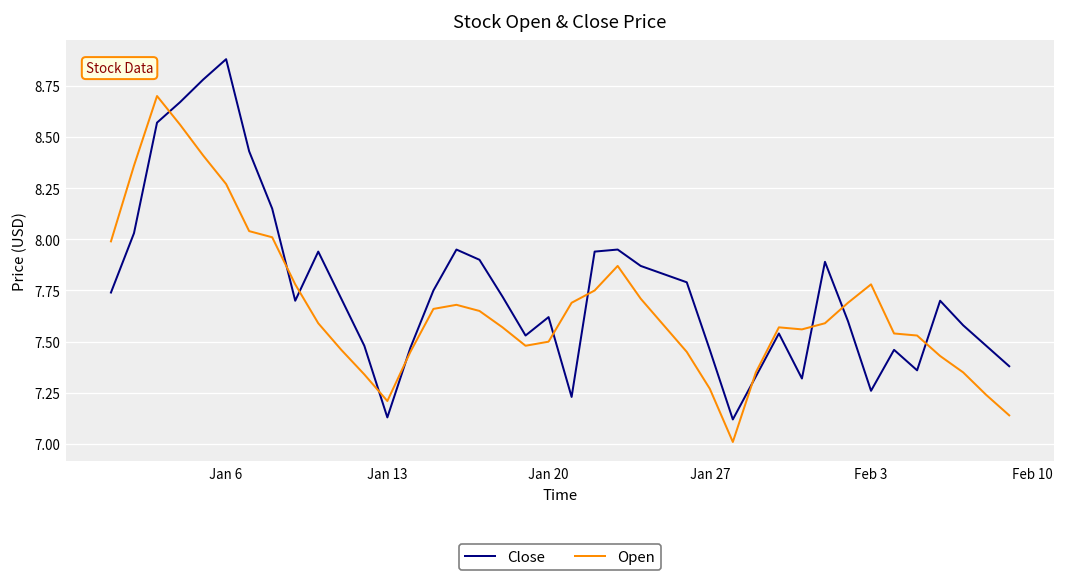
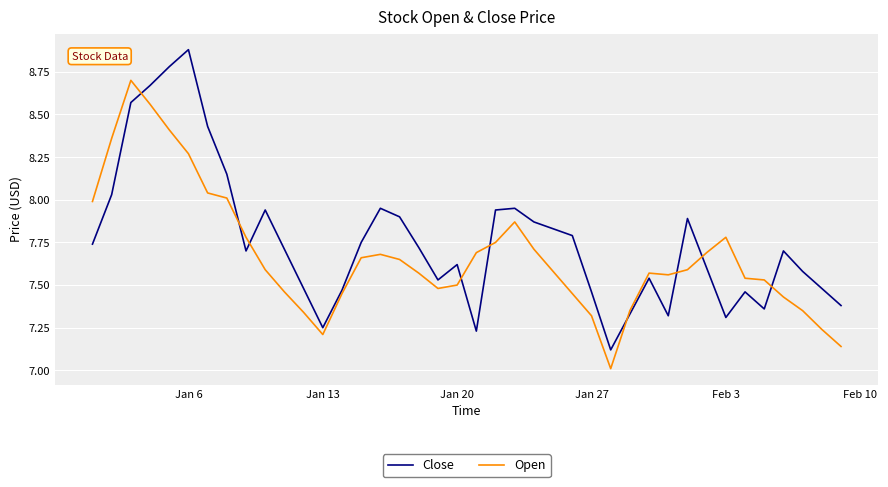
  {
    "Close": {
      "Jan 6": 8.88,
-     "Jan 13": 7.13,
+     "Jan 13": 7.25,
      "Jan 20": 7.62,
      "Jan 27": 7.46,
-     "Feb 3": 7.26
+     "Feb 3": 7.31
    },
    "Open": {
      "Jan 6": 8.27,
      "Jan 13": 7.21,
      "Jan 20": 7.50,
-     "Jan 27": 7.27,
+     "Jan 27": 7.32,
      "Feb 3": 7.78
    }
  }
